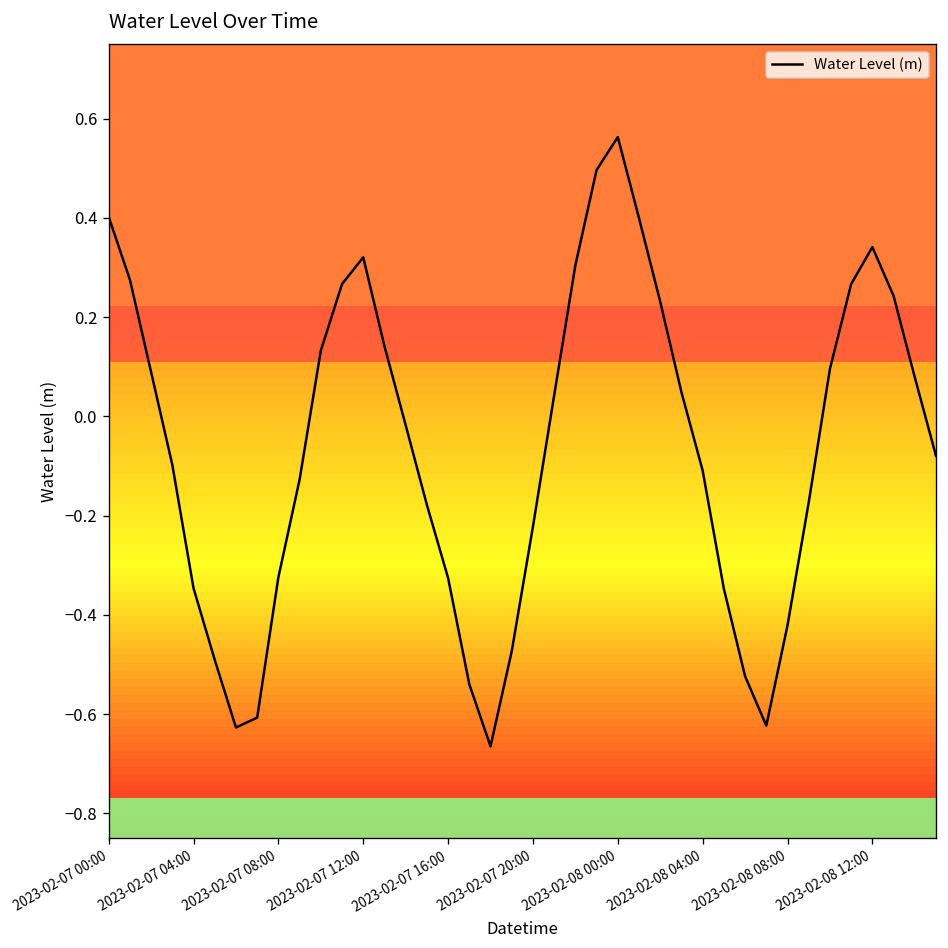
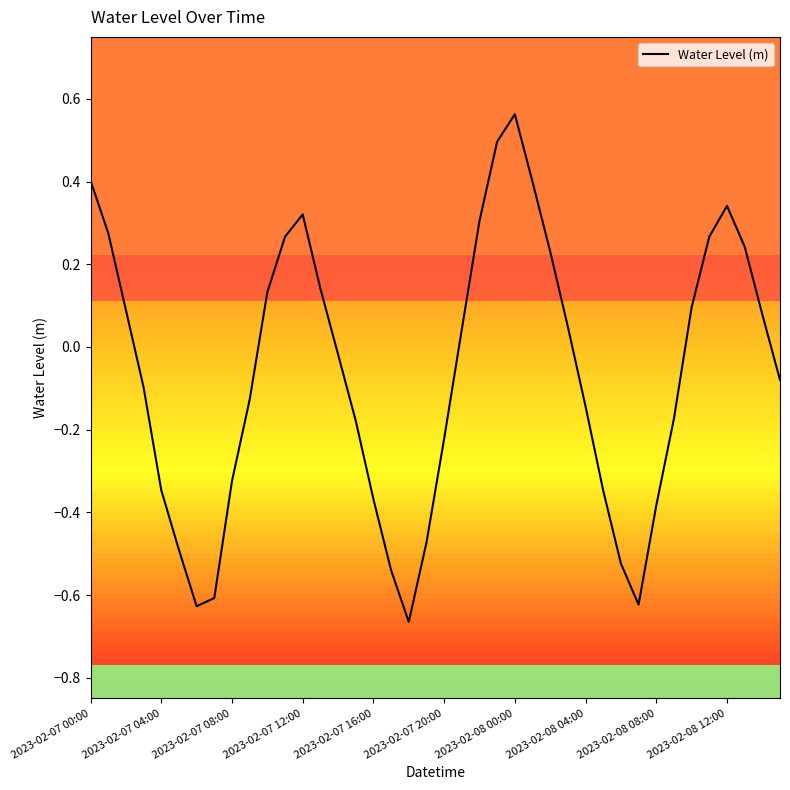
  {
    "2023-02-07 00:00": 0.40,
    "2023-02-07 04:00": -0.35,
    "2023-02-07 08:00": -0.32,
    "2023-02-07 12:00": 0.32,
-   "2023-02-07 16:00": -0.33,
+   "2023-02-07 16:00": -0.37,
    "2023-02-07 20:00": -0.22,
    "2023-02-08 00:00": 0.56,
-   "2023-02-08 04:00": -0.11,
-   "2023-02-08 08:00": -0.42,
+   "2023-02-08 04:00": -0.14,
+   "2023-02-08 08:00": -0.38,
    "2023-02-08 12:00": 0.34
  }
